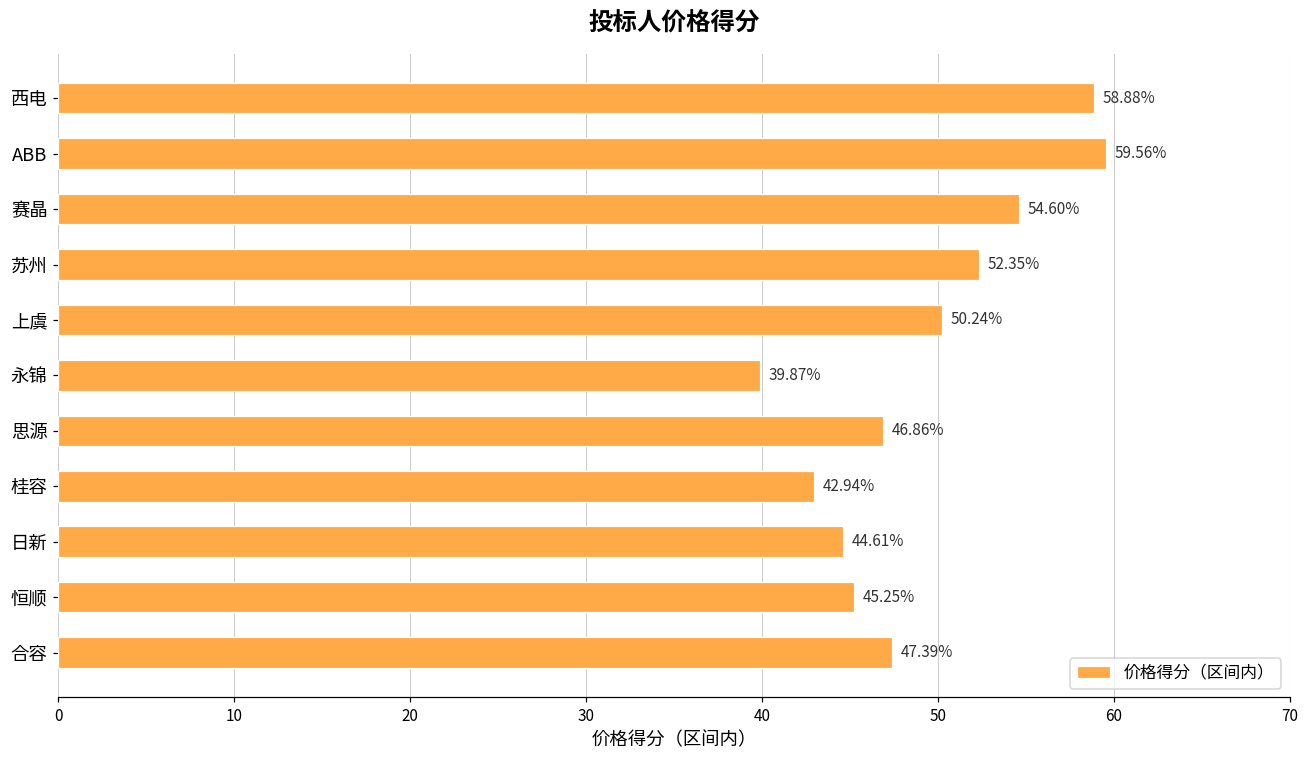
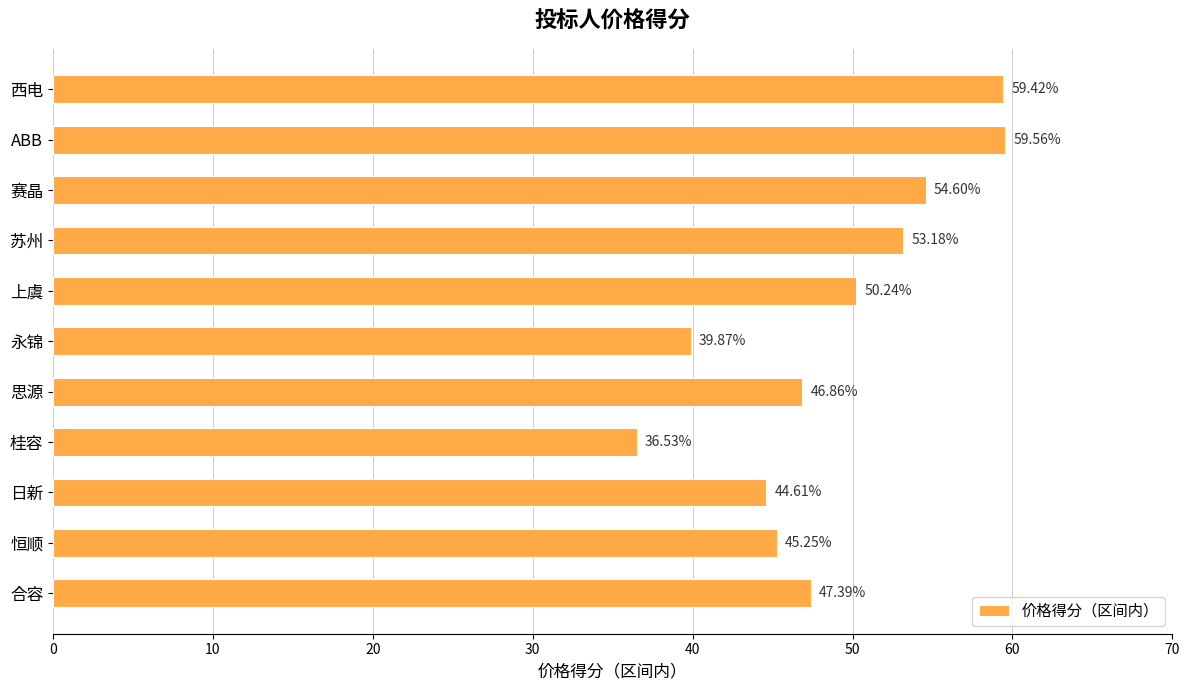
  {
-   "西电": "58.88%",
+   "西电": "59.42%",
    "ABB": "59.56%",
    "赛晶": "54.60%",
-   "苏州": "52.35%",
+   "苏州": "53.18%",
    "上虞": "50.24%",
    "永锦": "39.87%",
    "思源": "46.86%",
-   "桂容": "42.94%",
+   "桂容": "36.53%",
    "日新": "44.61%",
    "恒顺": "45.25%",
    "合容": "47.39%"
  }
